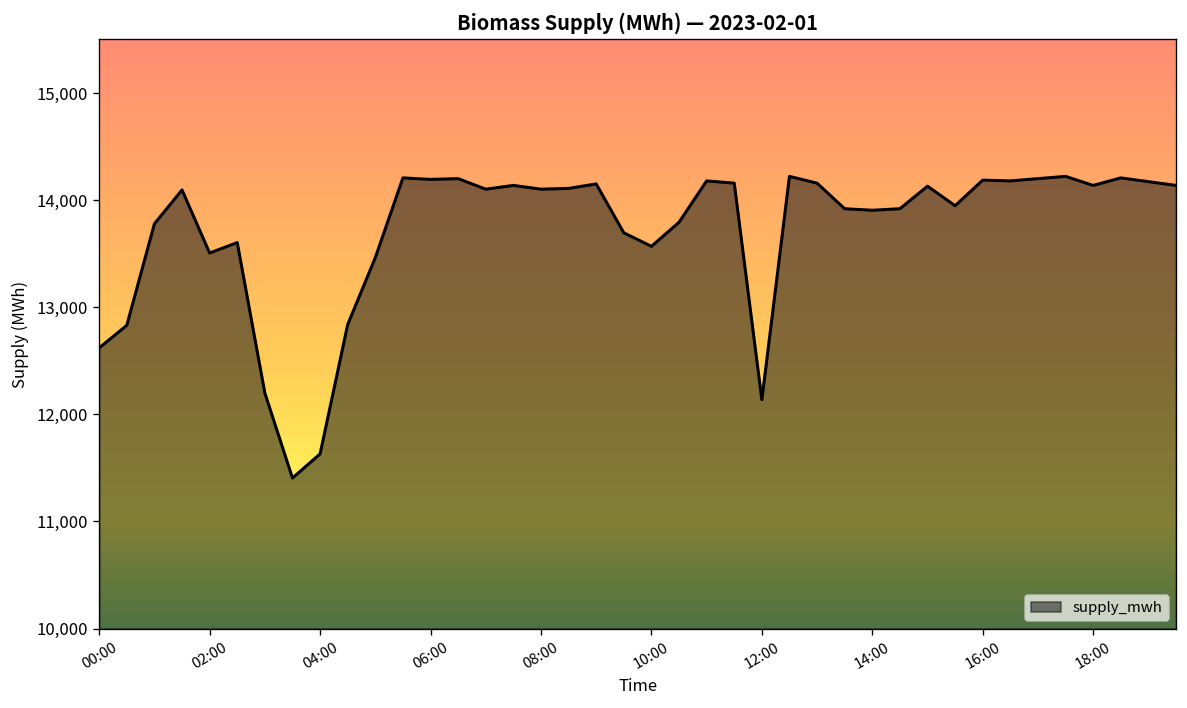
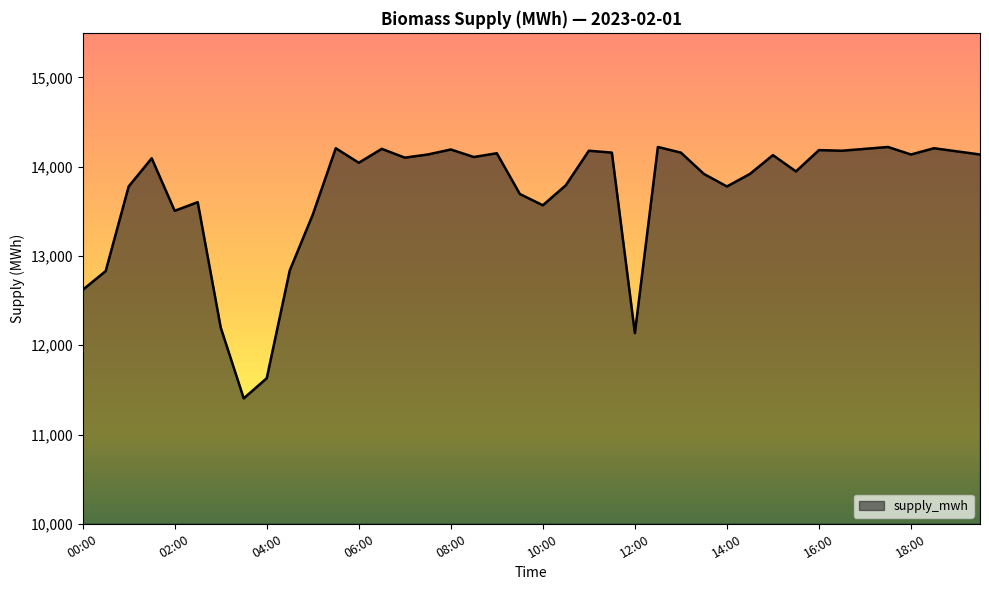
  {
    "00:00": "12,600",
    "02:00": "13,500",
    "04:00": "11,600",
-   "06:00": "14,200",
-   "08:00": "14,100",
+   "06:00": "14,000",
+   "08:00": "14,200",
    "10:00": "13,600",
    "12:00": "12,100",
-   "14:00": "13,900",
+   "14:00": "13,800",
    "16:00": "14,200",
    "18:00": "14,100"
  }
